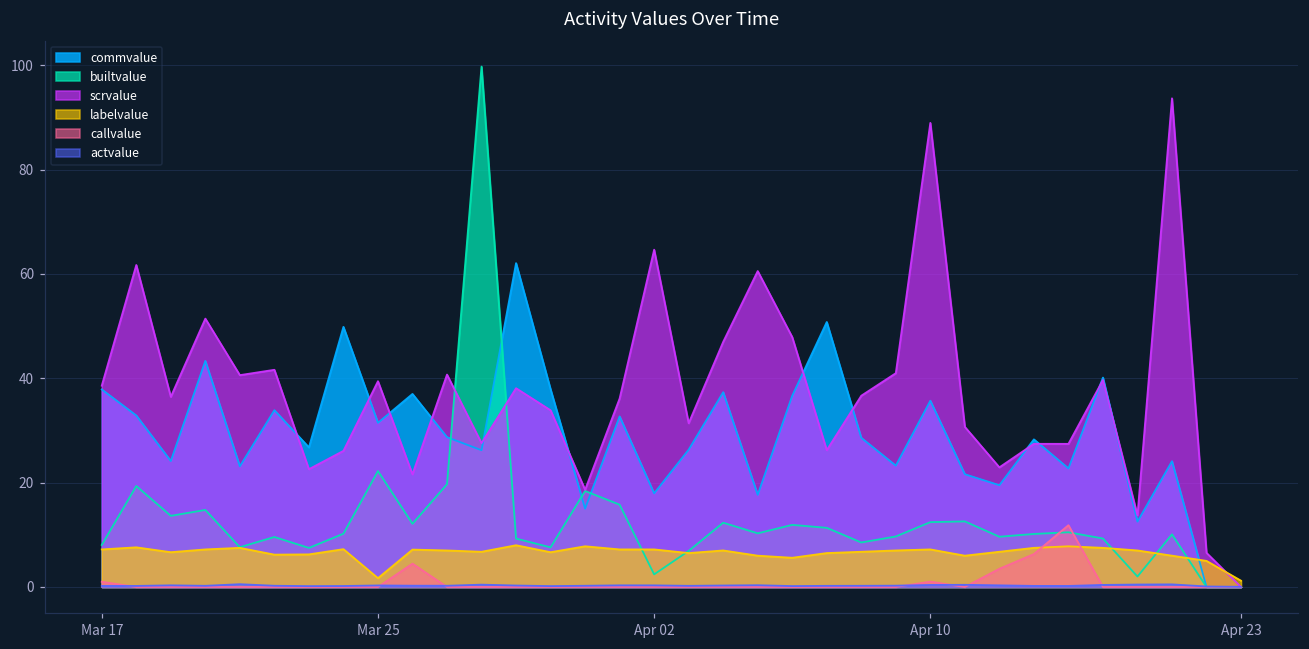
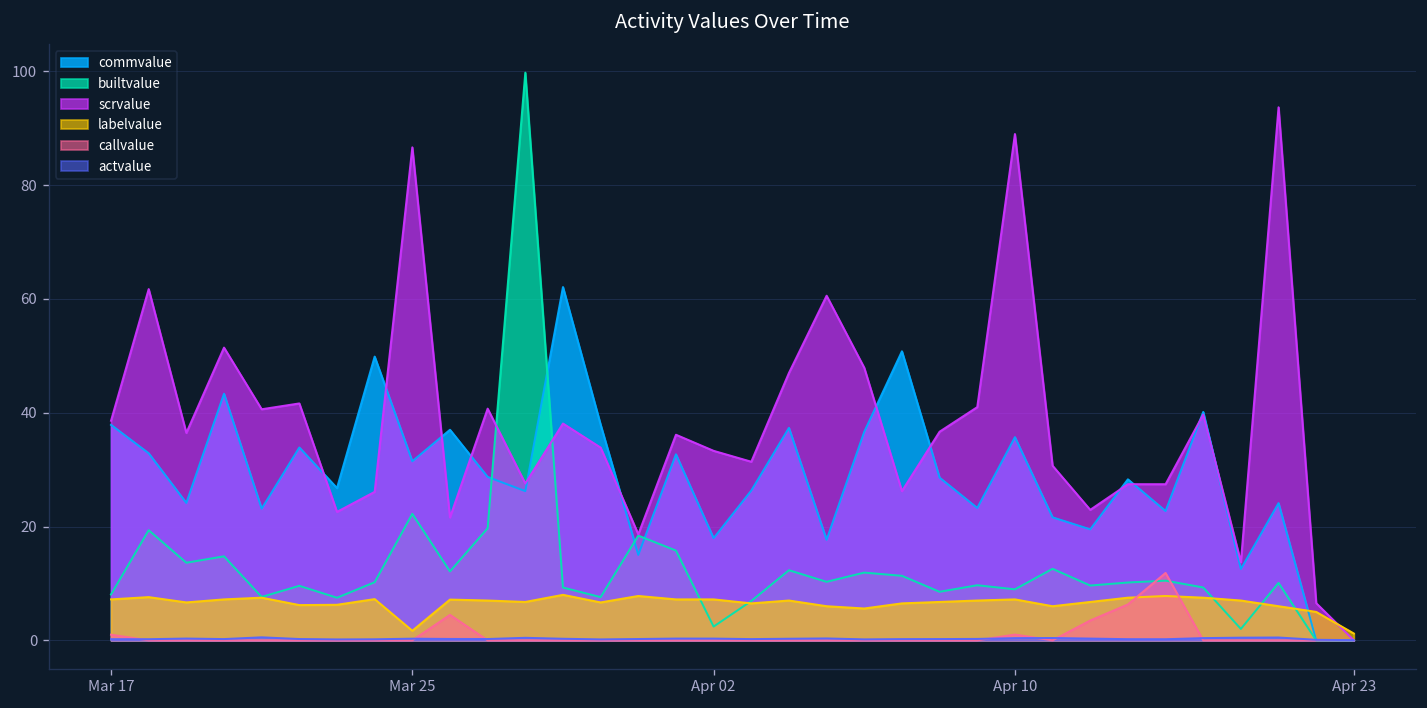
  {
    "commvalue": {
      "Mar 17": 38,
      "Mar 25": 31,
      "Apr 02": 18,
      "Apr 10": 36
    },
    "builtvalue": {
      "Mar 17": 8,
      "Mar 25": 22,
      "Apr 02": 2,
-     "Apr 10": 12
+     "Apr 10": 9
    },
    "scrvalue": {
      "Mar 17": 39,
-     "Mar 25": 39,
-     "Apr 02": 65,
+     "Mar 25": 87,
+     "Apr 02": 33,
      "Apr 10": 89
    },
    "labelvalue": {
      "Mar 17": 7,
      "Mar 25": 2,
      "Apr 02": 7,
      "Apr 10": 7,
      "Apr 23": 1
    },
    "callvalue": {
      "Mar 17": 1,
      "Apr 10": 1
    },
    "actvalue": {
      "Mar 17": 0,
      "Apr 10": 0
    }
  }
